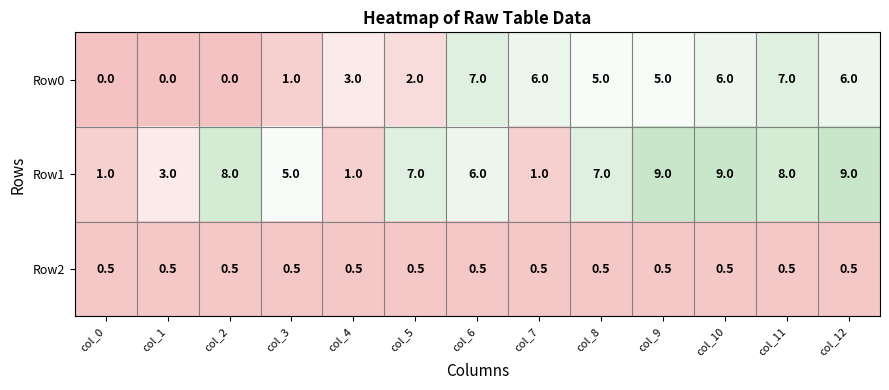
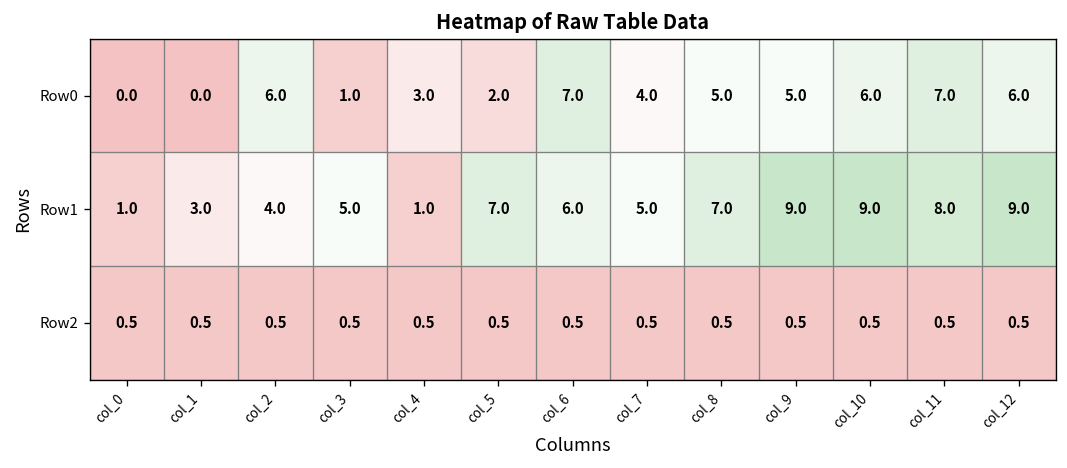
  {
    "Row0": {
      "col_0": 0.0,
      "col_1": 0.0,
-     "col_2": 0.0,
+     "col_2": 6.0,
      "col_3": 1.0,
      "col_4": 3.0,
      "col_5": 2.0,
      "col_6": 7.0,
-     "col_7": 6.0,
+     "col_7": 4.0,
      "col_8": 5.0,
      "col_9": 5.0,
      "col_10": 6.0,
      "col_11": 7.0,
      "col_12": 6.0
    },
    "Row1": {
      "col_0": 1.0,
      "col_1": 3.0,
-     "col_2": 8.0,
+     "col_2": 4.0,
      "col_3": 5.0,
      "col_4": 1.0,
      "col_5": 7.0,
      "col_6": 6.0,
-     "col_7": 1.0,
+     "col_7": 5.0,
      "col_8": 7.0,
      "col_9": 9.0,
      "col_10": 9.0,
      "col_11": 8.0,
      "col_12": 9.0
    },
    "Row2": {
      "col_0": 0.5,
      "col_1": 0.5,
      "col_2": 0.5,
      "col_3": 0.5,
      "col_4": 0.5,
      "col_5": 0.5,
      "col_6": 0.5,
      "col_7": 0.5,
      "col_8": 0.5,
      "col_9": 0.5,
      "col_10": 0.5,
      "col_11": 0.5,
      "col_12": 0.5
    }
  }
